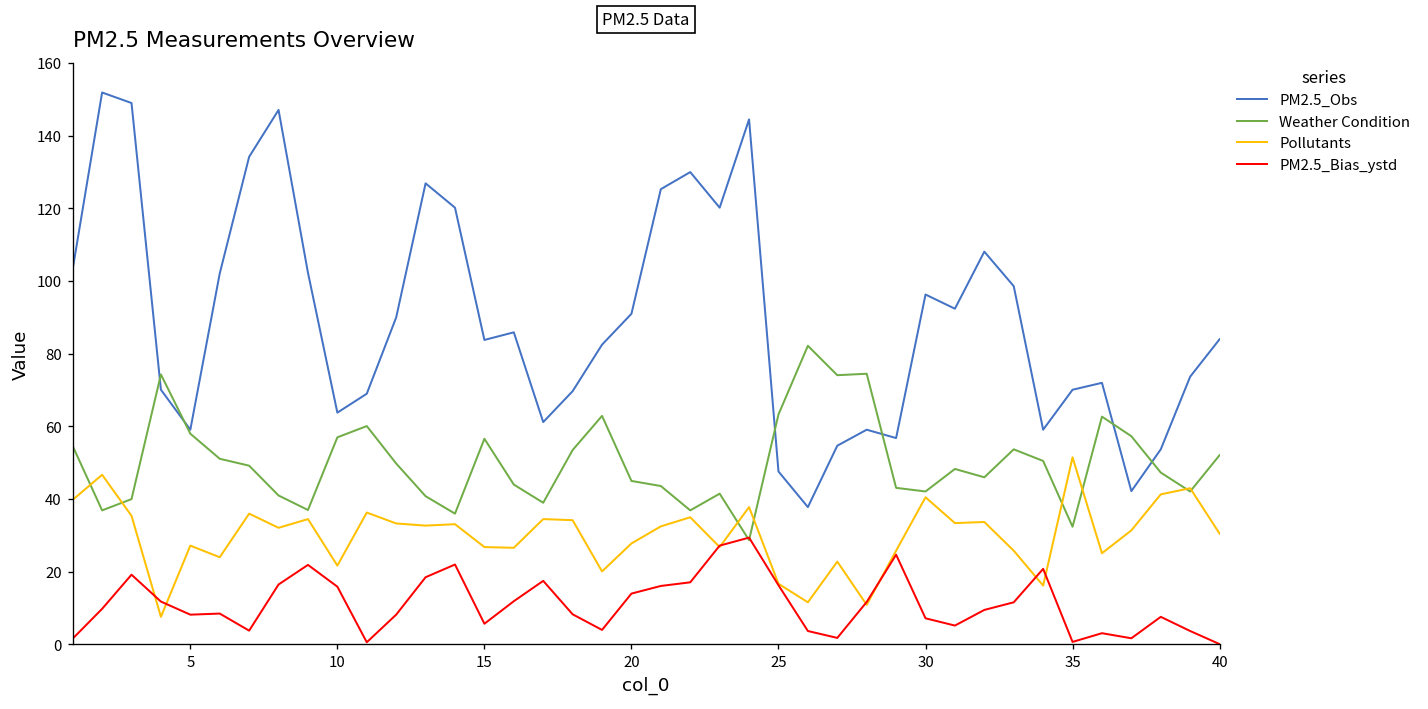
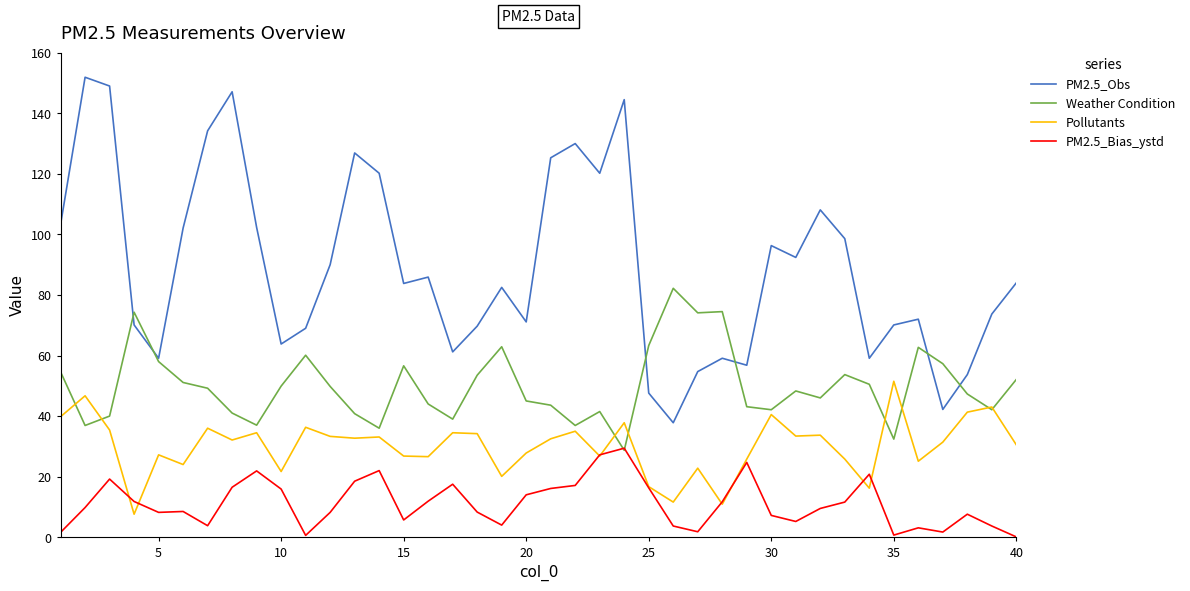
  {
    "PM2.5_Obs": {
      "5": 59,
      "10": 64,
      "15": 84,
-     "20": 91,
+     "20": 71,
      "25": 48,
      "30": 96,
      "35": 70,
      "40": 84
    },
    "Weather Condition": {
      "5": 58,
-     "10": 57,
+     "10": 50,
      "15": 57,
      "20": 45,
      "25": 63,
      "30": 42,
      "35": 32,
      "40": 52
    },
    "Pollutants": {
      "5": 27,
      "10": 22,
      "15": 27,
      "20": 28,
      "30": 41,
      "35": 52,
      "40": 31
    },
    "PM2.5_Bias_ystd": {
      "5": 8,
      "10": 16,
      "15": 6,
      "20": 14,
      "30": 7,
      "35": 1,
      "40": 0
    }
  }
